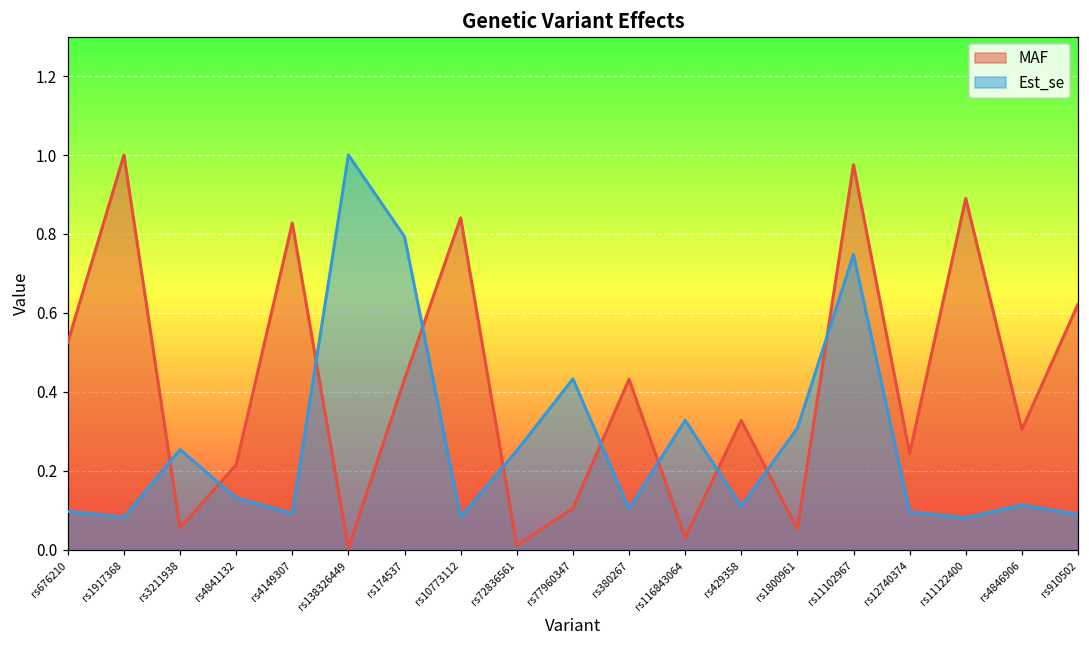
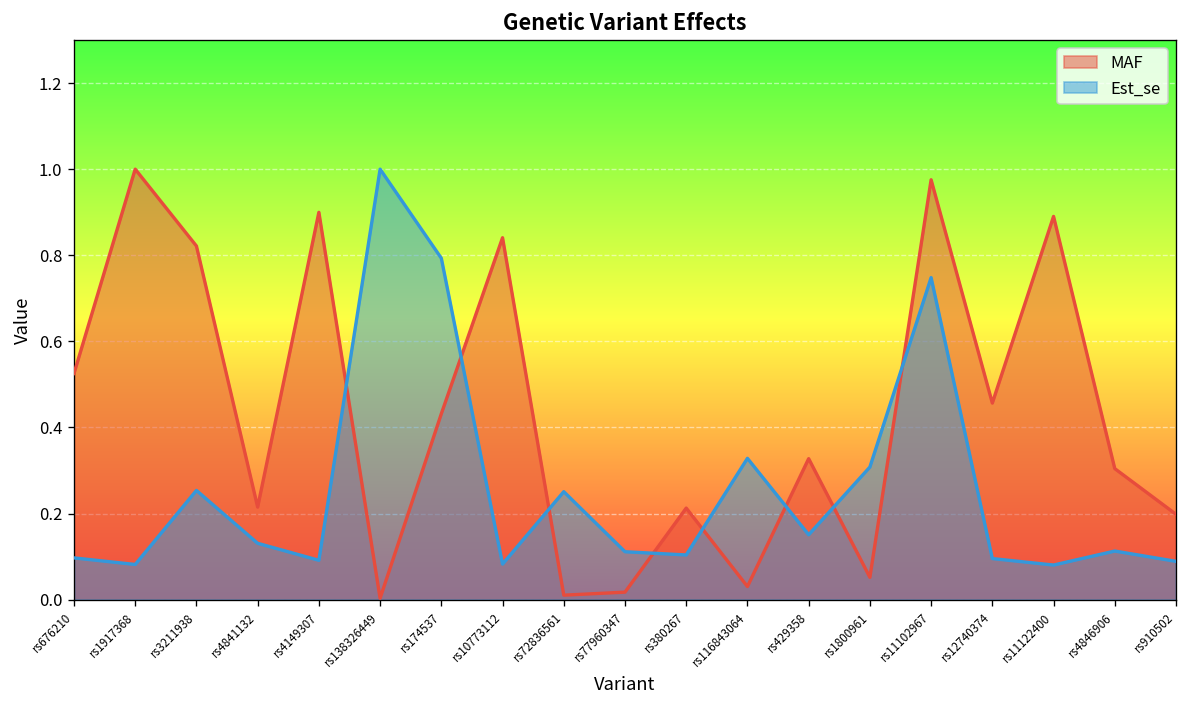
  {
    "MAF": {
      "rs676210": 0.53,
      "rs1917368": 1.00,
-     "rs3211938": 0.06,
+     "rs3211938": 0.82,
      "rs4841132": 0.22,
-     "rs4149307": 0.83,
+     "rs4149307": 0.90,
      "rs138326449": 0.00,
      "rs174537": 0.43,
      "rs10773112": 0.84,
      "rs72836561": 0.01,
-     "rs77960347": 0.10,
-     "rs380267": 0.43,
+     "rs77960347": 0.02,
+     "rs380267": 0.21,
      "rs116843064": 0.03,
      "rs429358": 0.33,
      "rs1800961": 0.05,
      "rs11102967": 0.98,
-     "rs12740374": 0.24,
+     "rs12740374": 0.46,
      "rs11122400": 0.89,
      "rs4846906": 0.30,
-     "rs910502": 0.62
+     "rs910502": 0.20
    },
    "Est_se": {
      "rs676210": 0.10,
      "rs1917368": 0.08,
      "rs3211938": 0.25,
      "rs4841132": 0.13,
      "rs4149307": 0.09,
      "rs138326449": 1.00,
      "rs174537": 0.79,
      "rs10773112": 0.08,
      "rs72836561": 0.25,
-     "rs77960347": 0.43,
+     "rs77960347": 0.11,
      "rs380267": 0.10,
      "rs116843064": 0.33,
-     "rs429358": 0.11,
+     "rs429358": 0.15,
      "rs1800961": 0.31,
      "rs11102967": 0.75,
      "rs12740374": 0.10,
      "rs11122400": 0.08,
      "rs4846906": 0.11,
      "rs910502": 0.09
    }
  }
